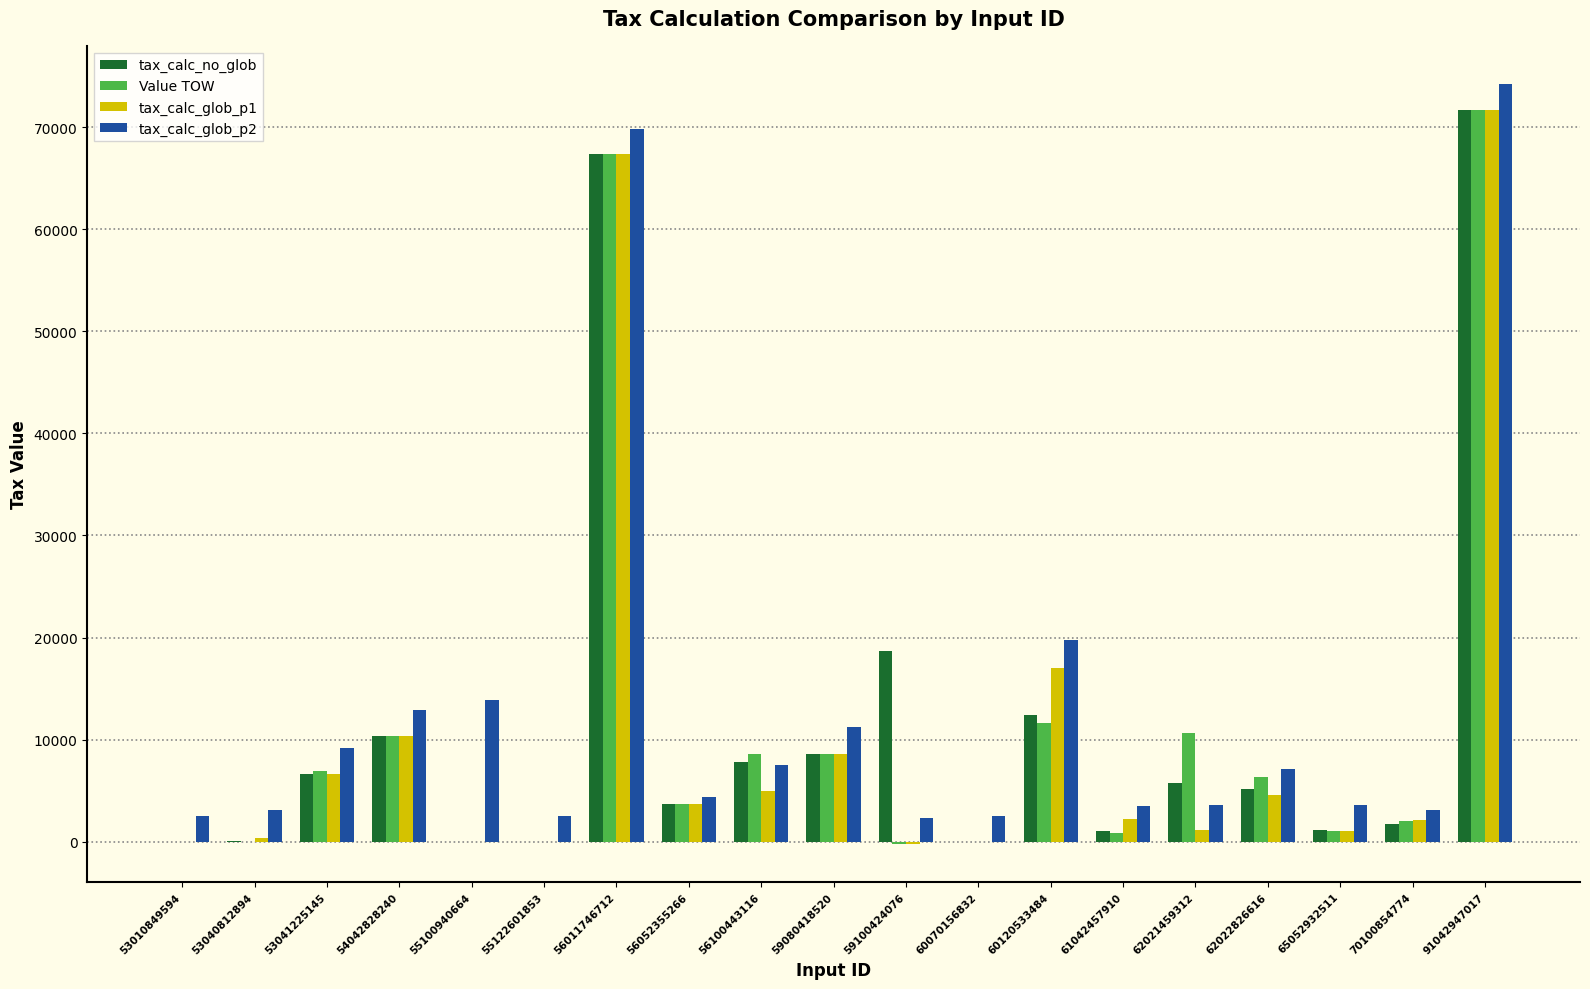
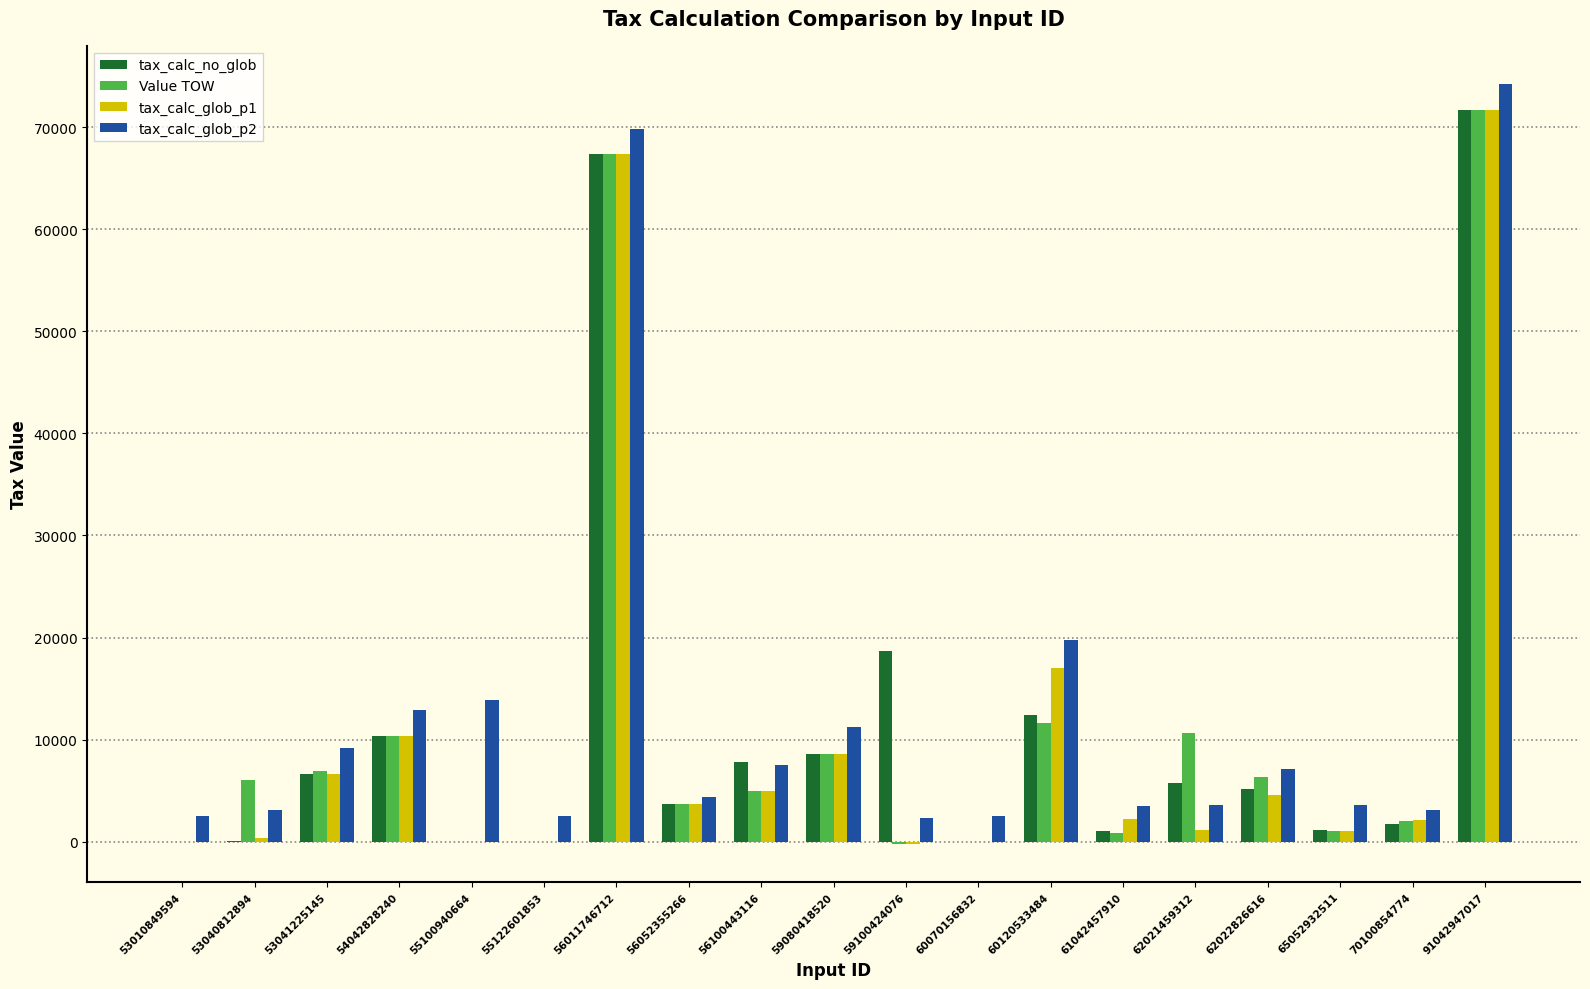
  {
    "tax_calc_no_glob": {
      "53010849594": 0,
      "53041225145": 6600,
      "54042828240": 10400,
      "55100940664": 0,
      "55122601853": 0,
      "56011746712": 67400,
      "56052355266": 3700,
      "56100443116": 7800,
      "59080418520": 8600,
      "59100424076": 18700,
      "60070156832": 0,
      "60120533484": 12400,
      "61042457910": 1100,
      "62021459312": 5700,
      "62022826616": 5100,
      "65052932511": 1200,
      "70100854774": 1800,
      "91042947017": 71700
    },
    "Value TOW": {
      "53010849594": 0,
-     "53040812894": 0,
+     "53040812894": 6100,
      "53041225145": 7000,
      "54042828240": 10400,
      "55100940664": 0,
      "55122601853": 0,
      "56011746712": 67400,
      "56052355266": 3700,
-     "56100443116": 8600,
+     "56100443116": 5000,
      "59080418520": 8600,
      "60070156832": 0,
      "60120533484": 11700,
      "61042457910": 900,
      "62021459312": 10600,
      "62022826616": 6300,
      "65052932511": 1000,
      "70100854774": 2100,
      "91042947017": 71700
    },
    "tax_calc_glob_p1": {
      "53010849594": 0,
      "53040812894": 300,
      "53041225145": 6600,
      "54042828240": 10400,
      "55100940664": 0,
      "55122601853": 0,
      "56011746712": 67400,
      "56052355266": 3700,
      "56100443116": 5000,
      "59080418520": 8600,
      "60070156832": 0,
      "60120533484": 17000,
      "61042457910": 2200,
      "62021459312": 1200,
      "62022826616": 4600,
      "65052932511": 1000,
      "70100854774": 2200,
      "91042947017": 71700
    },
    "tax_calc_glob_p2": {
      "53010849594": 2600,
      "53040812894": 3100,
      "53041225145": 9200,
      "54042828240": 12900,
      "55100940664": 13900,
      "55122601853": 2600,
      "56011746712": 69800,
      "56052355266": 4400,
      "56100443116": 7600,
      "59080418520": 11200,
      "59100424076": 2400,
      "60070156832": 2600,
      "60120533484": 19800,
      "61042457910": 3500,
      "62021459312": 3600,
      "62022826616": 7200,
      "65052932511": 3600,
      "70100854774": 3100,
      "91042947017": 74200
    }
  }
